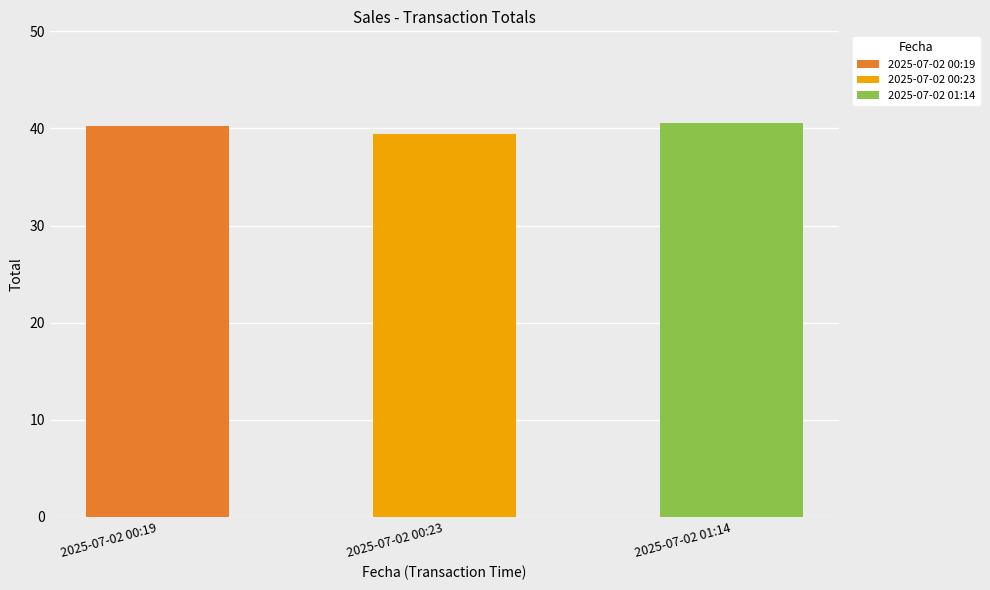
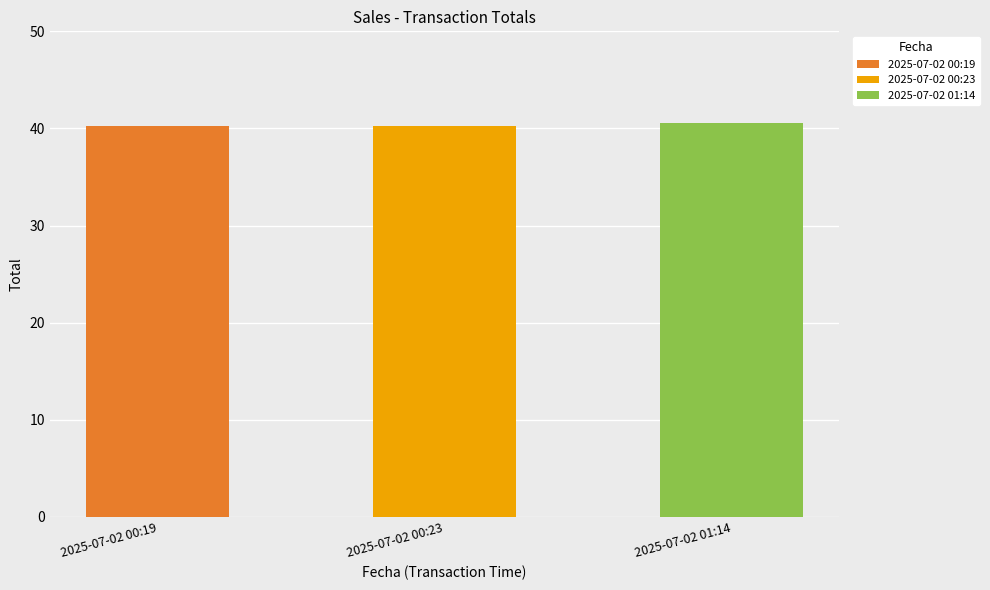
  {
    "2025-07-02 00:19": 40,
-   "2025-07-02 00:23": 39,
+   "2025-07-02 00:23": 40,
    "2025-07-02 01:14": 41
  }
